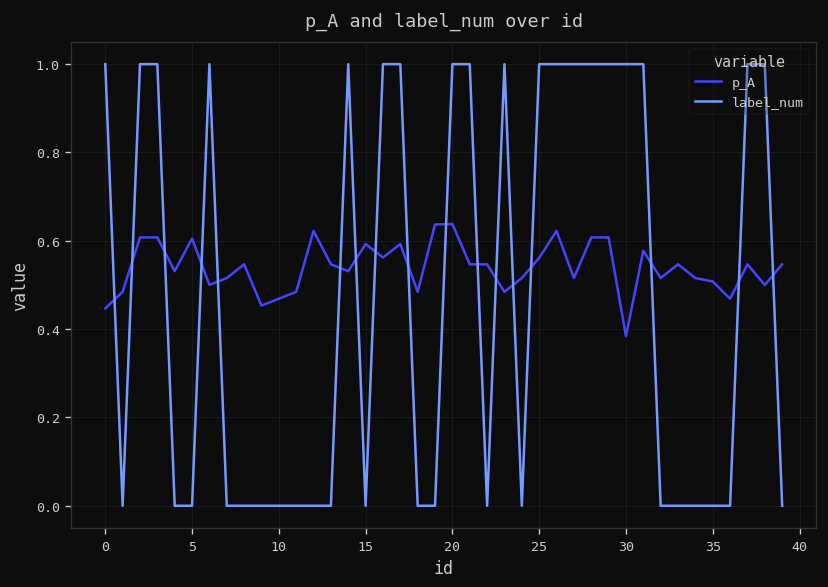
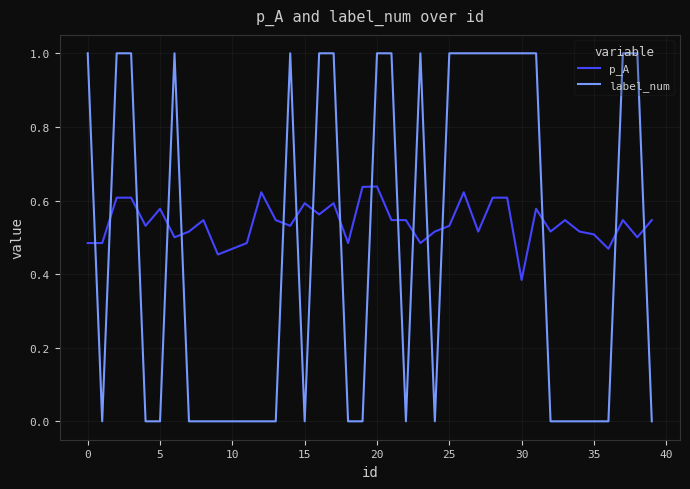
  {
    "p_A": {
-     "0": 0.45,
-     "5": 0.61,
+     "0": 0.48,
+     "5": 0.58,
      "10": 0.47,
      "15": 0.59,
      "20": 0.64,
-     "25": 0.56,
+     "25": 0.53,
      "30": 0.38,
      "35": 0.51
    },
    "label_num": {
      "0": 1.00,
      "5": 0.00,
      "10": 0.00,
      "15": 0.00,
      "20": 1.00,
      "25": 1.00,
      "30": 1.00,
      "35": 0.00
    }
  }
